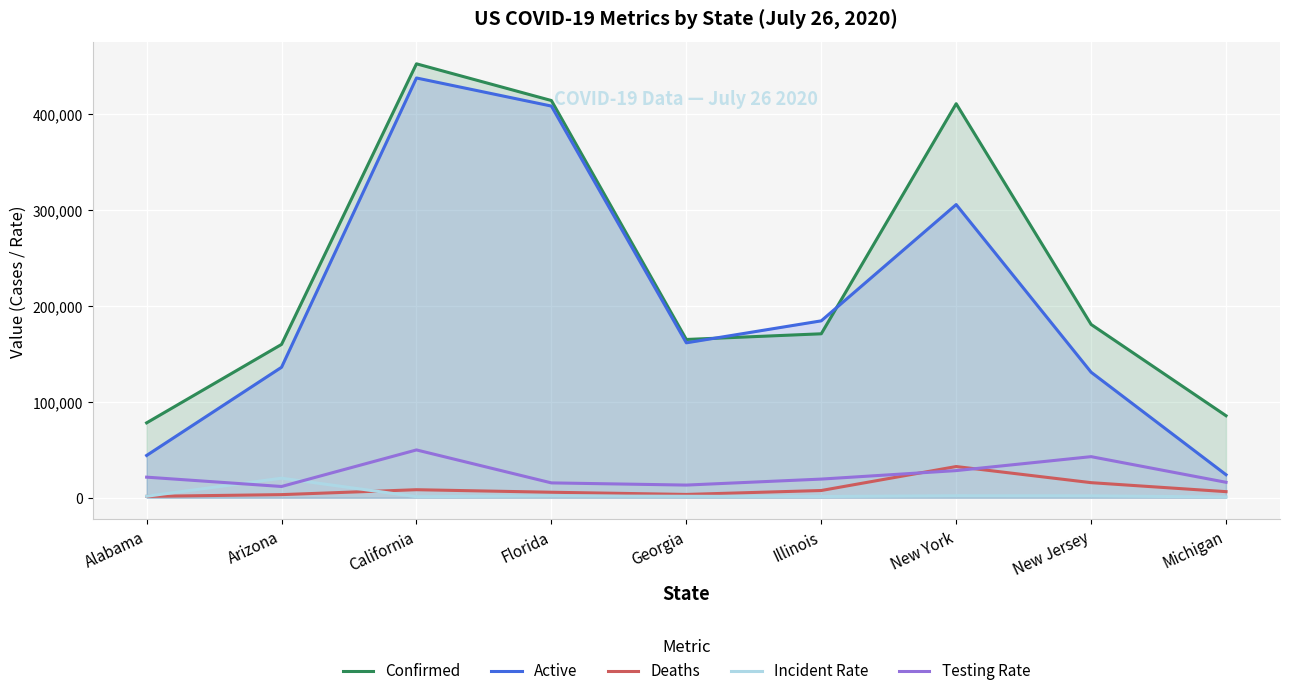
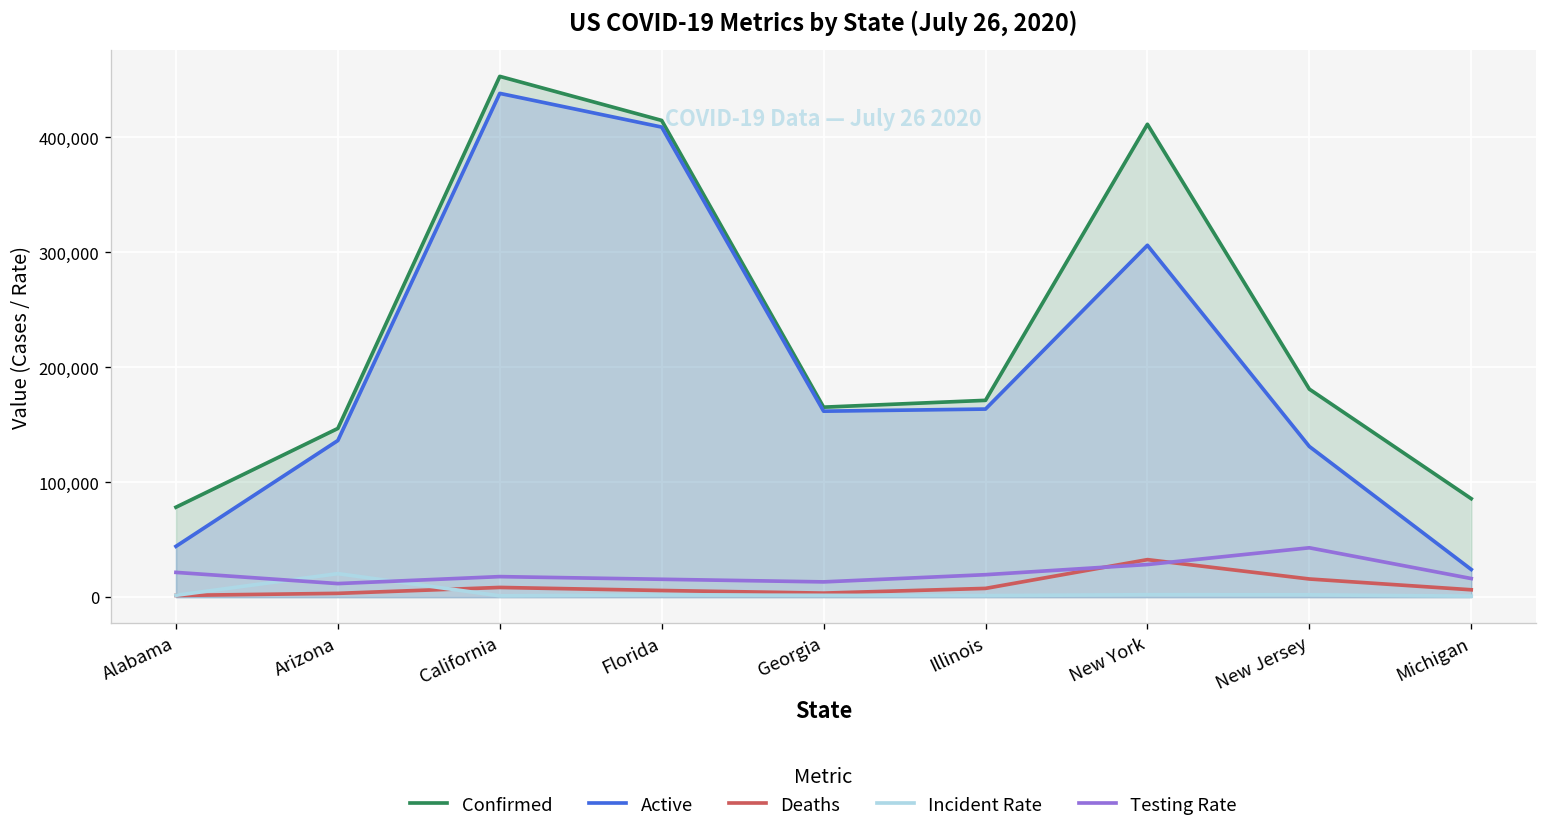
  {
    "Confirmed": {
      "Alabama": "80,000",
-     "Arizona": "160,000",
+     "Arizona": "150,000",
      "California": "450,000",
      "Georgia": "170,000",
      "Illinois": "170,000",
      "New York": "410,000",
      "New Jersey": "180,000",
      "Michigan": "90,000"
    },
    "Active": {
      "Alabama": "40,000",
      "Arizona": "140,000",
      "California": "440,000",
      "Georgia": "160,000",
-     "Illinois": "180,000",
+     "Illinois": "160,000",
      "New York": "310,000",
      "New Jersey": "130,000",
      "Michigan": "20,000"
    },
    "Deaths": {
      "Arizona": "0",
      "California": "10,000",
      "Florida": "10,000",
      "Illinois": "10,000",
      "New York": "30,000",
      "New Jersey": "20,000",
      "Michigan": "10,000"
    },
    "Incident Rate": {
      "Arizona": "20,000",
      "California": "0",
      "Florida": "0",
      "Illinois": "0",
      "New York": "0",
      "New Jersey": "0",
      "Michigan": "0"
    },
    "Testing Rate": {
      "Alabama": "20,000",
      "Arizona": "10,000",
-     "California": "50,000",
+     "California": "20,000",
      "Florida": "20,000",
      "Georgia": "10,000",
      "Illinois": "20,000",
      "New York": "30,000",
      "New Jersey": "40,000",
      "Michigan": "20,000"
    }
  }
